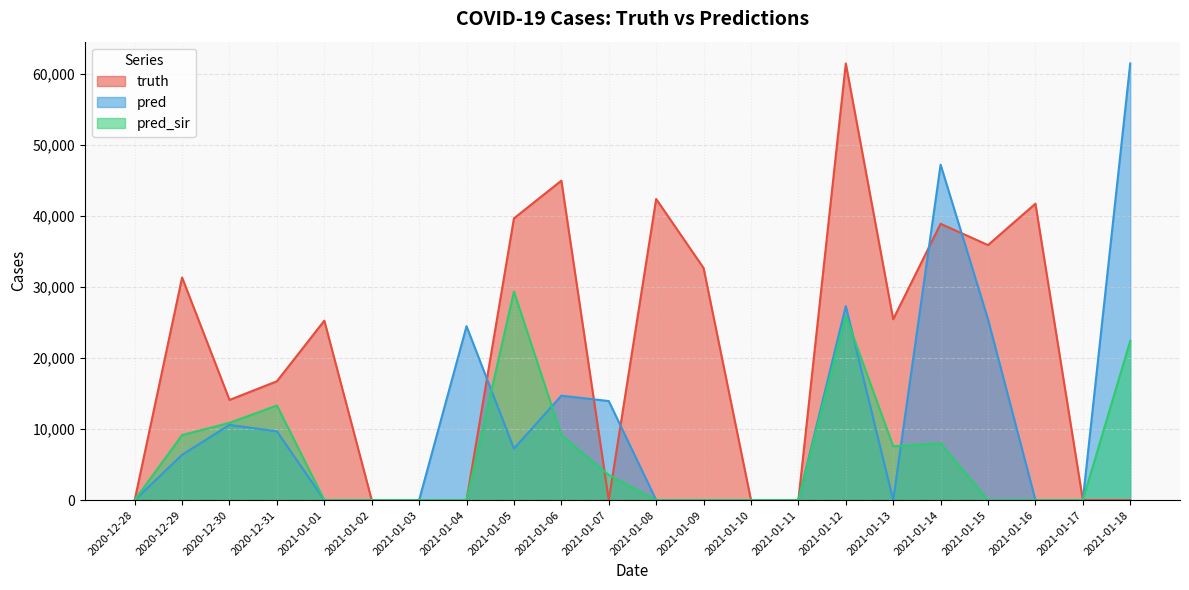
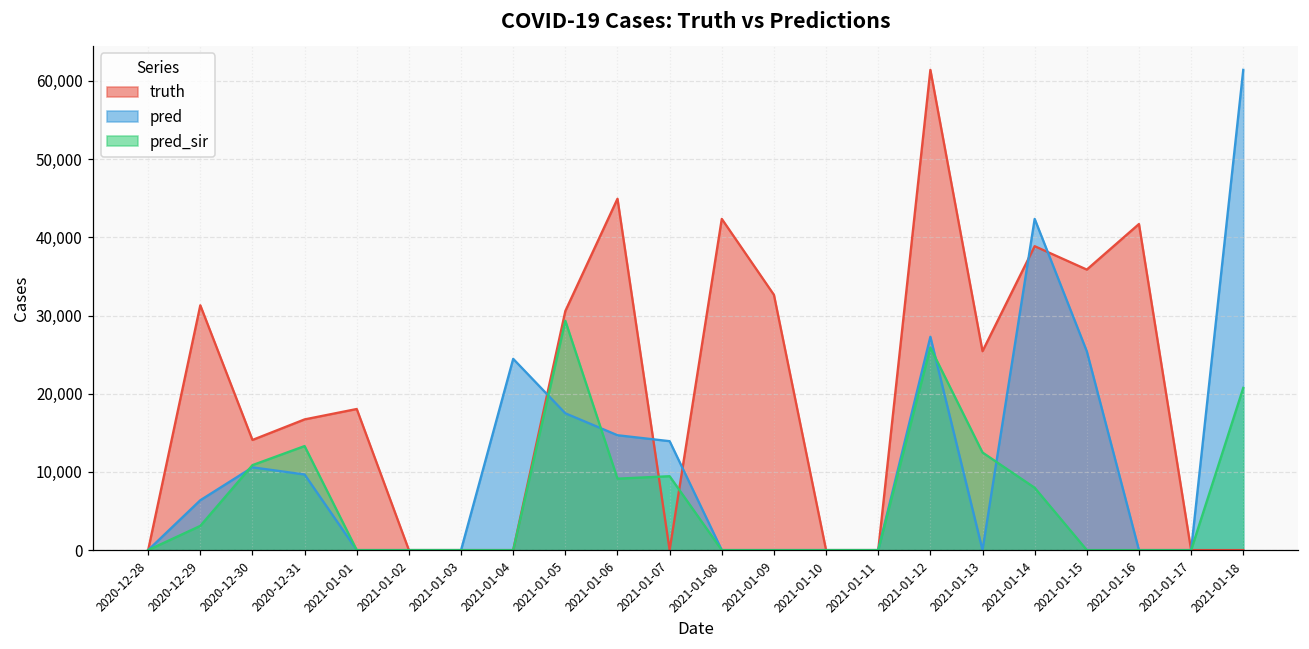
  {
    "truth": {
      "2020-12-29": "31,000",
      "2020-12-30": "14,000",
      "2020-12-31": "17,000",
-     "2021-01-01": "25,000",
-     "2021-01-05": "40,000",
+     "2021-01-01": "18,000",
+     "2021-01-05": "31,000",
      "2021-01-06": "45,000",
      "2021-01-07": "0",
      "2021-01-08": "42,000",
      "2021-01-09": "33,000",
      "2021-01-12": "61,000",
      "2021-01-13": "25,000",
      "2021-01-14": "39,000",
      "2021-01-15": "36,000",
      "2021-01-16": "42,000",
      "2021-01-18": "0"
    },
    "pred": {
      "2020-12-29": "6,000",
      "2020-12-31": "10,000",
      "2021-01-04": "24,000",
-     "2021-01-05": "7,000",
+     "2021-01-05": "17,000",
      "2021-01-06": "15,000",
      "2021-01-07": "14,000",
      "2021-01-12": "27,000",
      "2021-01-13": "0",
-     "2021-01-14": "47,000",
+     "2021-01-14": "42,000",
      "2021-01-15": "25,000",
      "2021-01-18": "61,000"
    },
    "pred_sir": {
-     "2020-12-29": "9,000",
+     "2020-12-29": "3,000",
      "2020-12-31": "13,000",
      "2021-01-05": "29,000",
      "2021-01-06": "9,000",
-     "2021-01-07": "4,000",
+     "2021-01-07": "9,000",
      "2021-01-12": "26,000",
-     "2021-01-13": "8,000",
+     "2021-01-13": "12,000",
      "2021-01-14": "8,000",
      "2021-01-15": "0",
-     "2021-01-18": "22,000"
+     "2021-01-18": "21,000"
    }
  }
